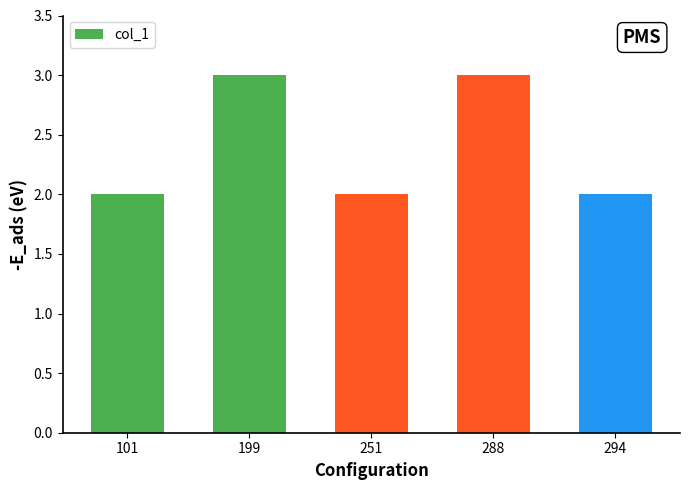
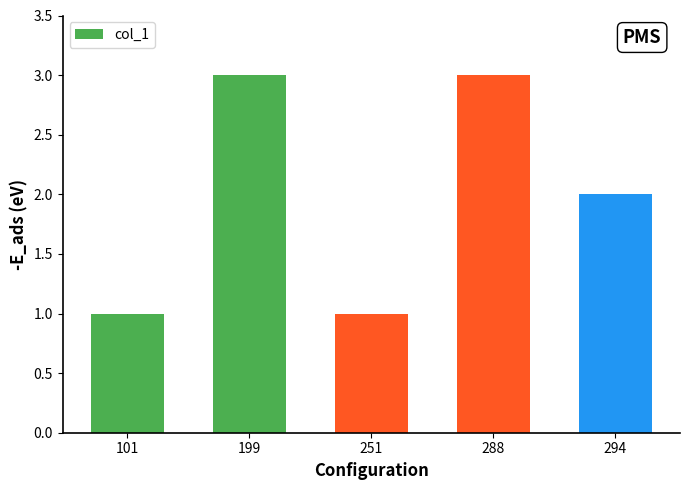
  {
-   "101": 2,
+   "101": 1,
    "199": 3,
-   "251": 2,
+   "251": 1,
    "288": 3,
    "294": 2
  }
